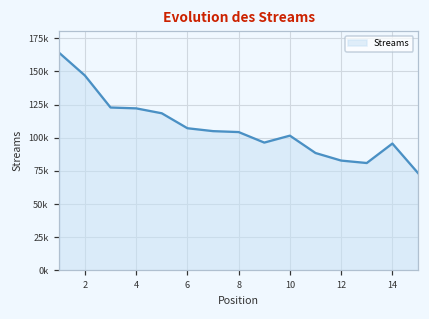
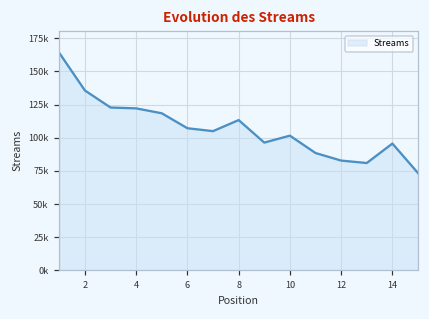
  {
-   "2": 147000,
+   "2": 136000,
    "4": 122000,
    "6": 107000,
-   "8": 104000,
+   "8": 113000,
    "10": 102000,
    "12": 83000,
    "14": 96000
  }
